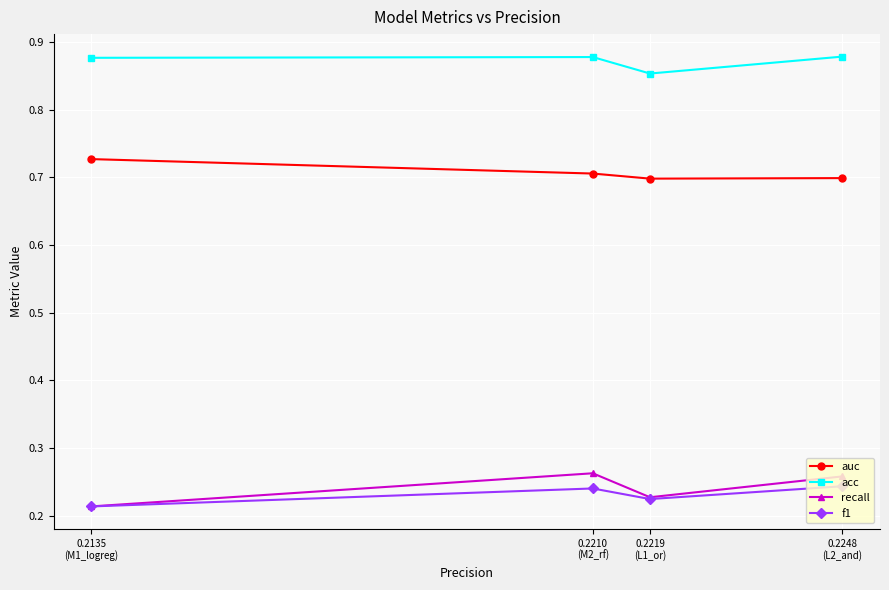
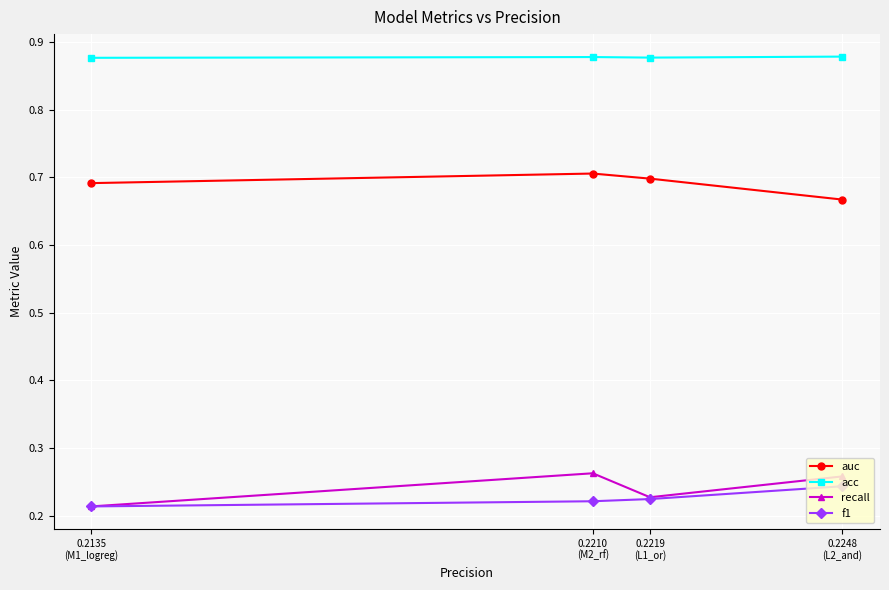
  {
    "auc": {
-     "0.2135 (M1_logreg)": 0.73,
+     "0.2135 (M1_logreg)": 0.69,
      "0.2210 (M2_rf)": 0.71,
      "0.2219 (L1_or)": 0.70,
-     "0.2248 (L2_and)": 0.70
+     "0.2248 (L2_and)": 0.67
    },
    "acc": {
      "0.2135 (M1_logreg)": 0.88,
      "0.2210 (M2_rf)": 0.88,
-     "0.2219 (L1_or)": 0.85,
+     "0.2219 (L1_or)": 0.88,
      "0.2248 (L2_and)": 0.88
    },
    "recall": {
      "0.2210 (M2_rf)": 0.26
    },
    "f1": {
-     "0.2210 (M2_rf)": 0.24
+     "0.2210 (M2_rf)": 0.22
    }
  }
